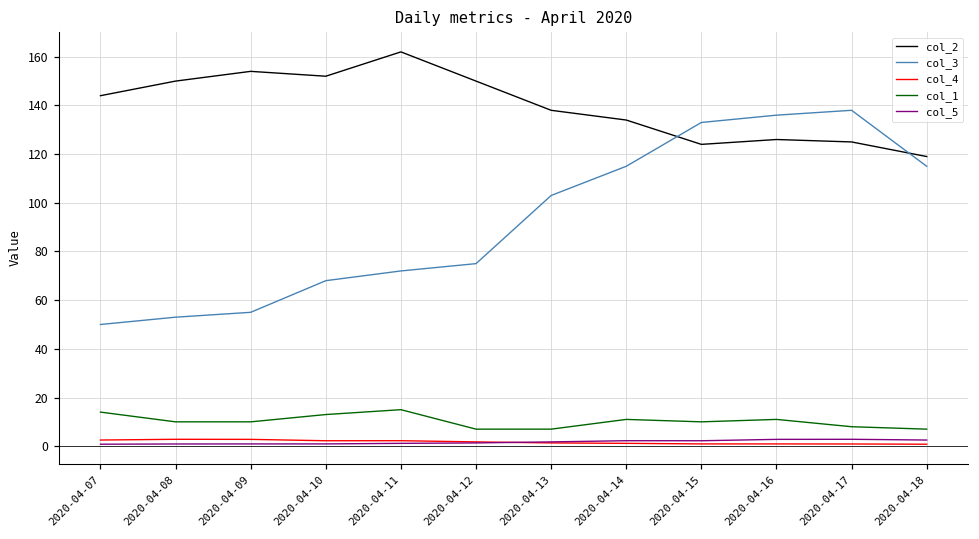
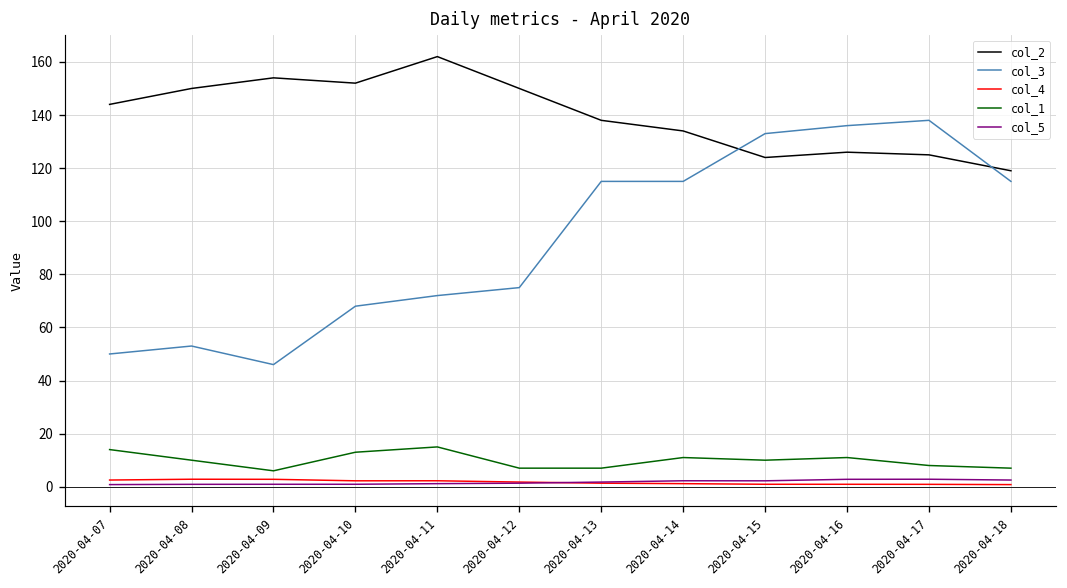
  {
    "col_2": {
      "2020-04-07": 144,
      "2020-04-08": 150,
      "2020-04-09": 154,
      "2020-04-10": 152,
      "2020-04-11": 162,
      "2020-04-12": 150,
      "2020-04-13": 138,
      "2020-04-14": 134,
      "2020-04-15": 124,
      "2020-04-16": 126,
      "2020-04-17": 125,
      "2020-04-18": 119
    },
    "col_3": {
      "2020-04-07": 50,
      "2020-04-08": 53,
-     "2020-04-09": 55,
+     "2020-04-09": 46,
      "2020-04-10": 68,
      "2020-04-11": 72,
      "2020-04-12": 75,
-     "2020-04-13": 103,
+     "2020-04-13": 115,
      "2020-04-14": 115,
      "2020-04-15": 133,
      "2020-04-16": 136,
      "2020-04-17": 138,
      "2020-04-18": 115
    },
    "col_4": {
      "2020-04-07": 3,
      "2020-04-08": 3,
      "2020-04-09": 3,
      "2020-04-10": 2,
      "2020-04-15": 1,
      "2020-04-16": 1,
      "2020-04-17": 1,
      "2020-04-18": 1
    },
    "col_1": {
      "2020-04-07": 14,
      "2020-04-08": 10,
-     "2020-04-09": 10,
+     "2020-04-09": 6,
      "2020-04-10": 13,
      "2020-04-11": 15,
      "2020-04-12": 7,
      "2020-04-13": 7,
      "2020-04-14": 11,
      "2020-04-15": 10,
      "2020-04-16": 11,
      "2020-04-17": 8,
      "2020-04-18": 7
    },
    "col_5": {
      "2020-04-07": 1,
      "2020-04-08": 1,
      "2020-04-09": 1,
      "2020-04-10": 1,
      "2020-04-15": 2,
      "2020-04-16": 3,
      "2020-04-17": 3,
      "2020-04-18": 3
    }
  }
